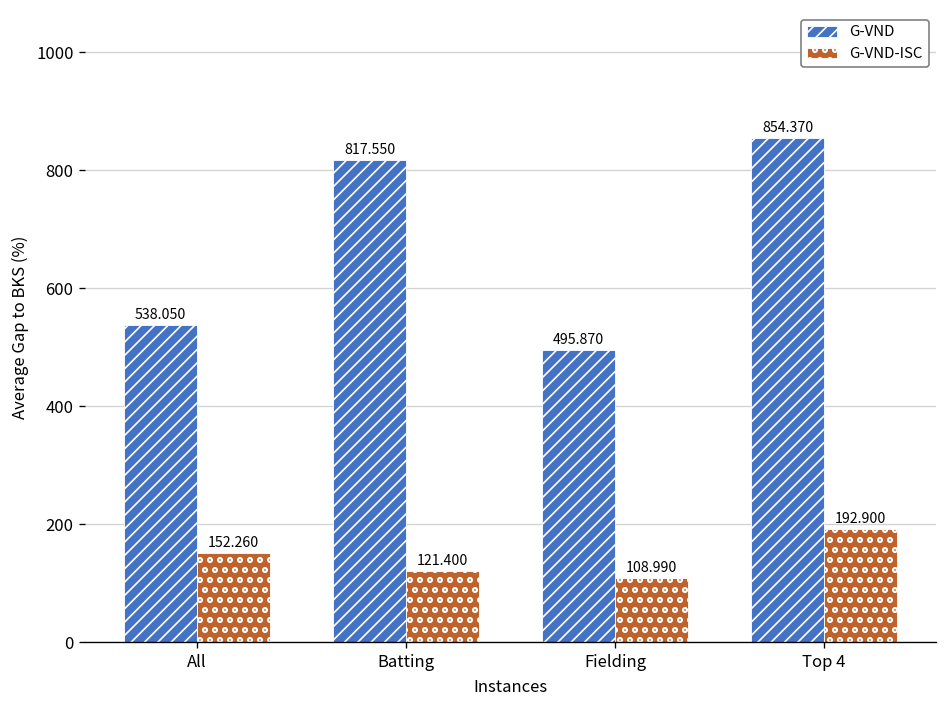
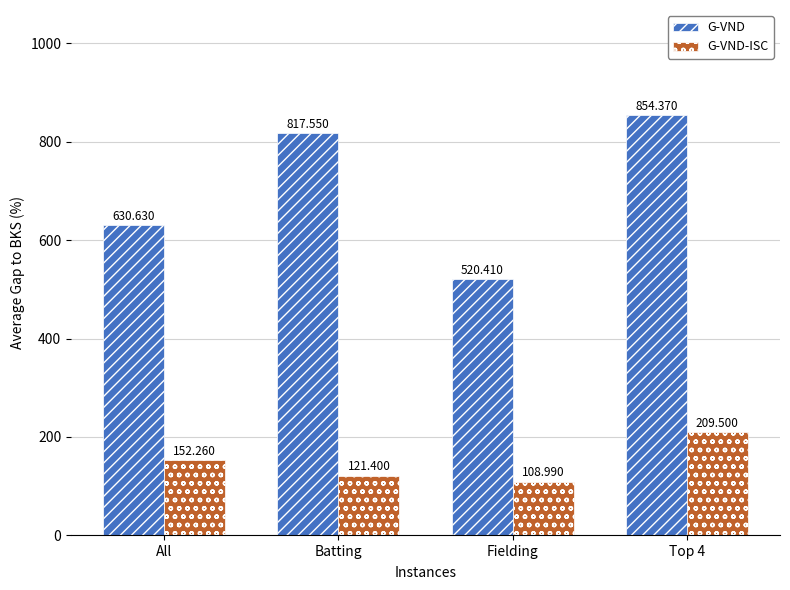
  {
    "G-VND": {
-     "All": 538.050,
+     "All": 630.630,
      "Batting": 817.550,
-     "Fielding": 495.870,
+     "Fielding": 520.410,
      "Top 4": 854.370
    },
    "G-VND-ISC": {
      "All": 152.260,
      "Batting": 121.400,
      "Fielding": 108.990,
-     "Top 4": 192.900
+     "Top 4": 209.500
    }
  }
